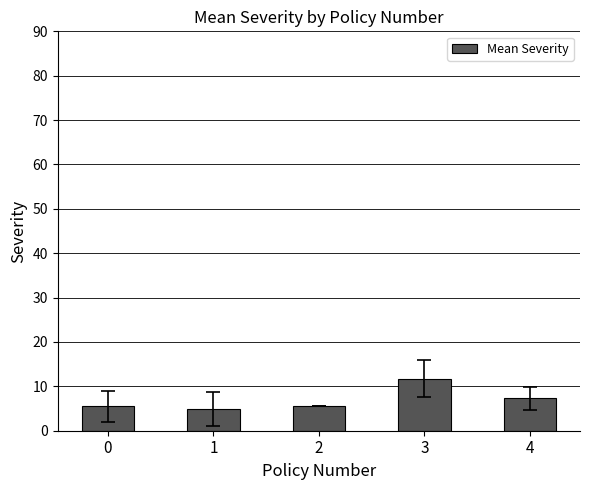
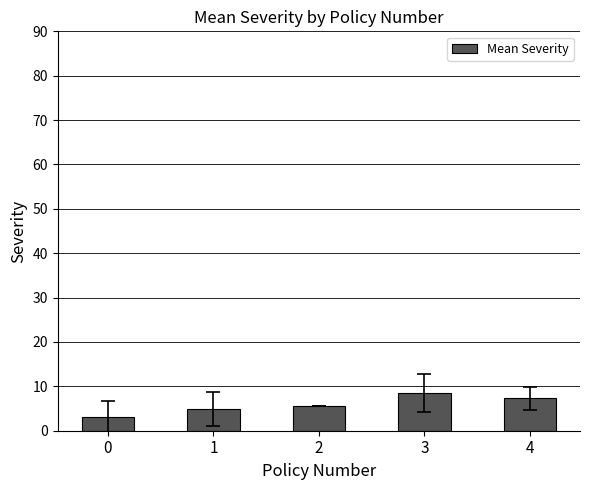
  {
    "Mean Severity": {
-     "0": 6,
+     "0": 3,
      "1": 5,
      "2": 6,
-     "3": 12,
+     "3": 9,
      "4": 7
    }
  }
